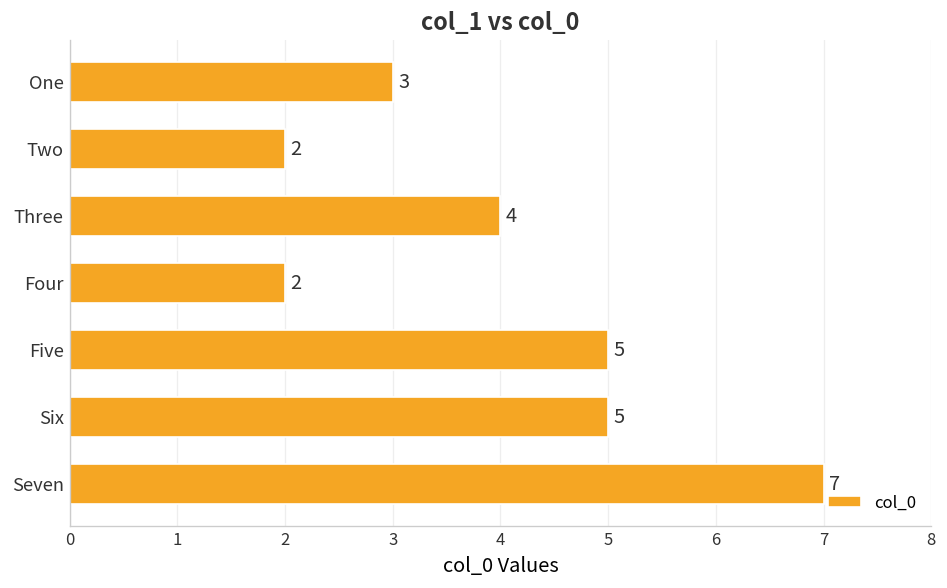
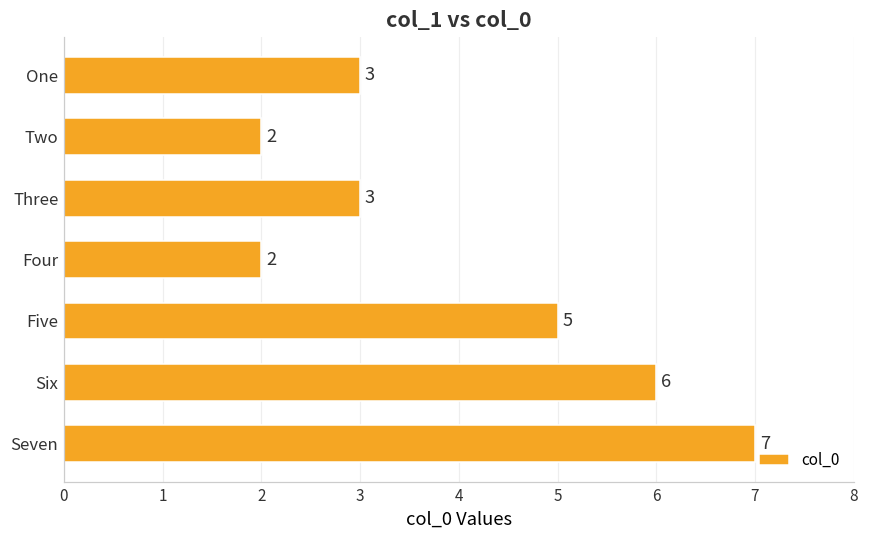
  {
    "One": 3,
    "Two": 2,
-   "Three": 4,
+   "Three": 3,
    "Four": 2,
    "Five": 5,
-   "Six": 5,
+   "Six": 6,
    "Seven": 7
  }
